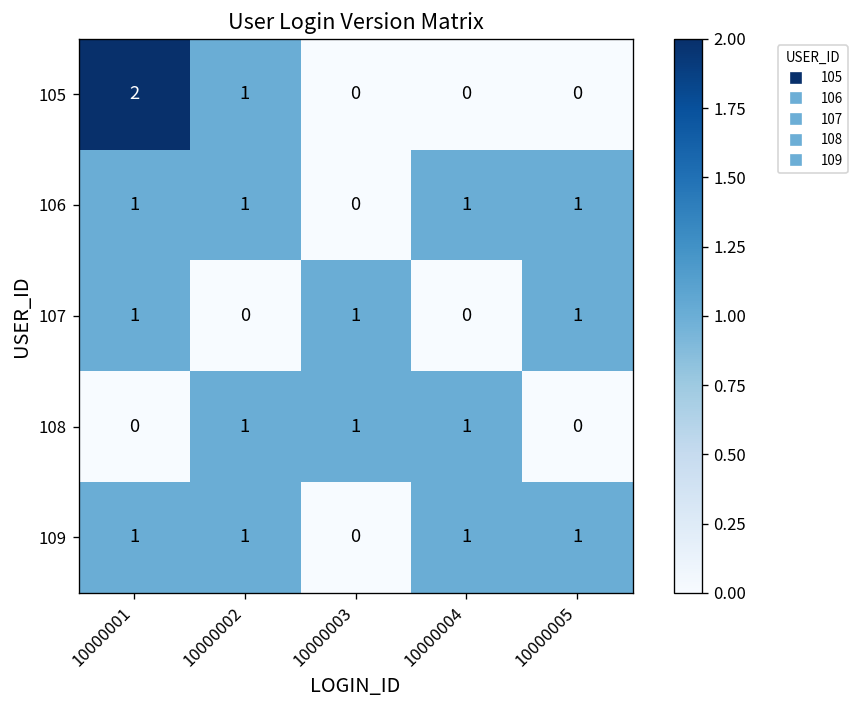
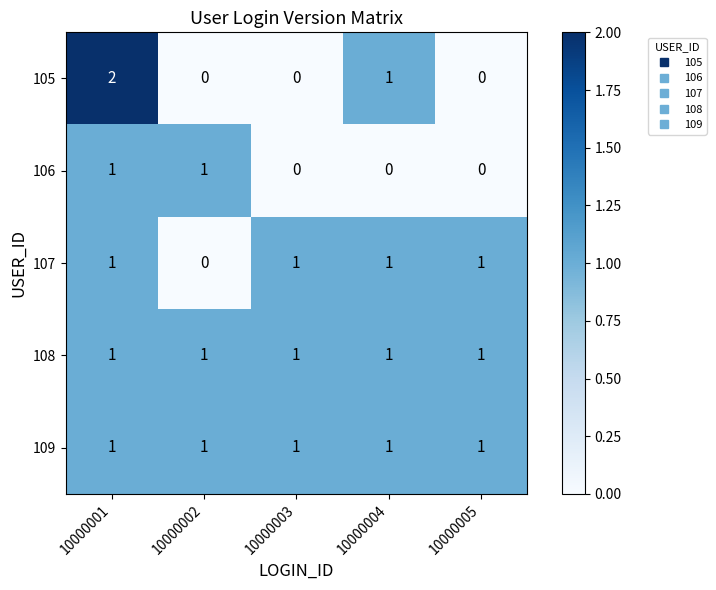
  {
    "105": {
      "10000001": 2,
-     "10000002": 1,
+     "10000002": 0,
      "10000003": 0,
-     "10000004": 0,
+     "10000004": 1,
      "10000005": 0
    },
    "106": {
      "10000001": 1,
      "10000002": 1,
      "10000003": 0,
-     "10000004": 1,
-     "10000005": 1
+     "10000004": 0,
+     "10000005": 0
    },
    "107": {
      "10000001": 1,
      "10000002": 0,
      "10000003": 1,
-     "10000004": 0,
+     "10000004": 1,
      "10000005": 1
    },
    "108": {
-     "10000001": 0,
+     "10000001": 1,
      "10000002": 1,
      "10000003": 1,
      "10000004": 1,
-     "10000005": 0
+     "10000005": 1
    },
    "109": {
      "10000001": 1,
      "10000002": 1,
-     "10000003": 0,
+     "10000003": 1,
      "10000004": 1,
      "10000005": 1
    }
  }
